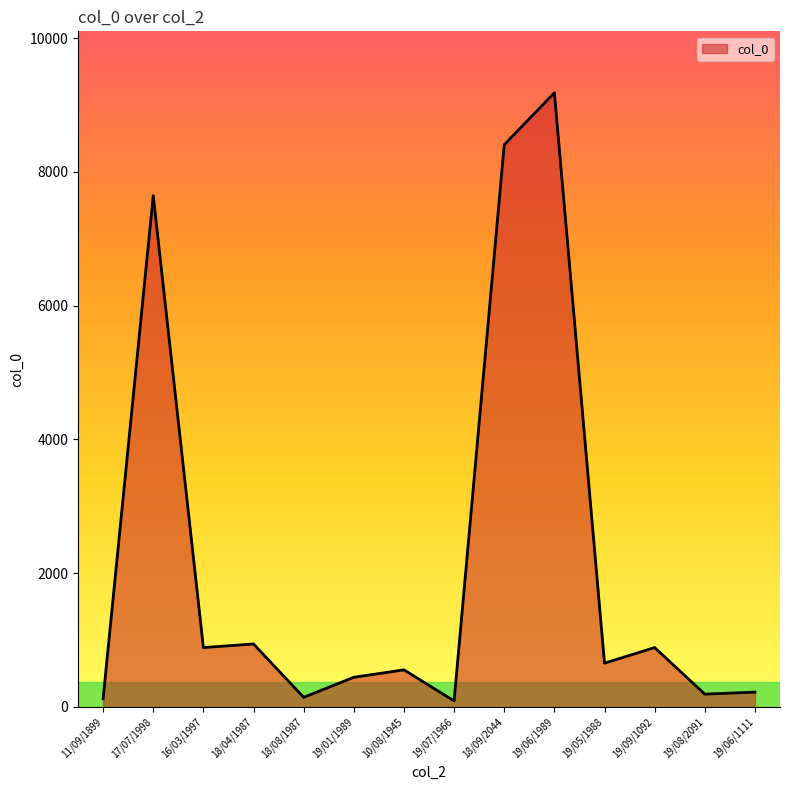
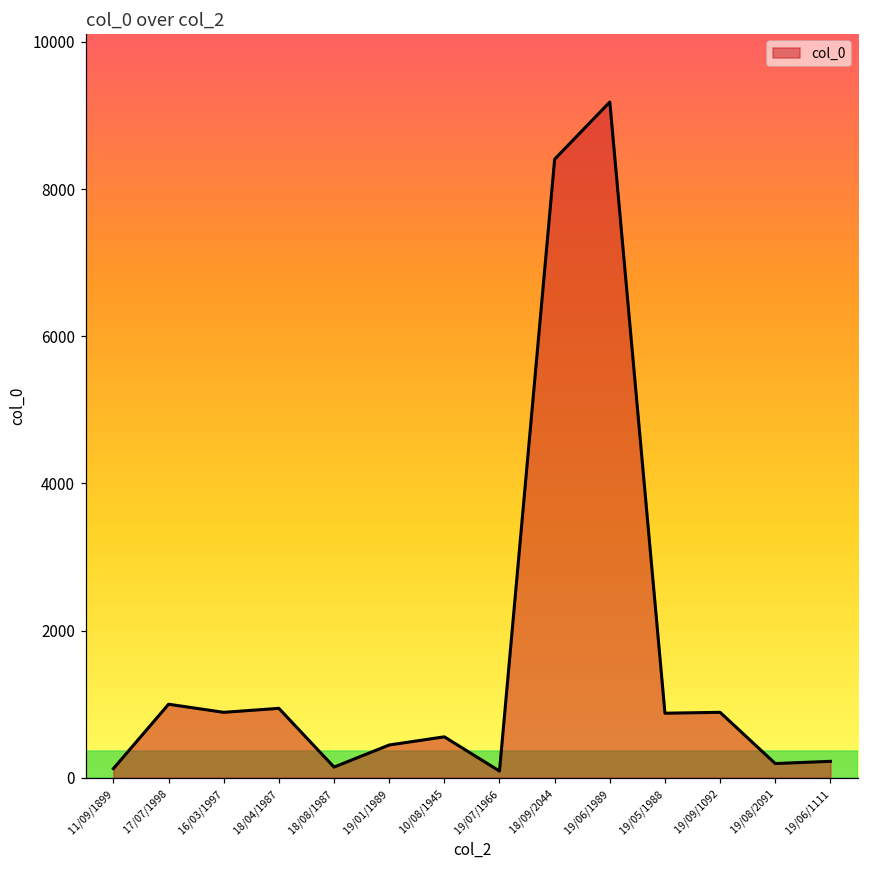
  {
-   "17/07/1998": 7600,
+   "17/07/1998": 1000,
    "16/03/1997": 900,
    "18/04/1987": 900,
    "19/01/1989": 400,
    "10/08/1945": 600,
    "18/09/2044": 8400,
    "19/06/1989": 9200,
-   "19/05/1988": 700,
+   "19/05/1988": 900,
    "19/09/1092": 900
  }
